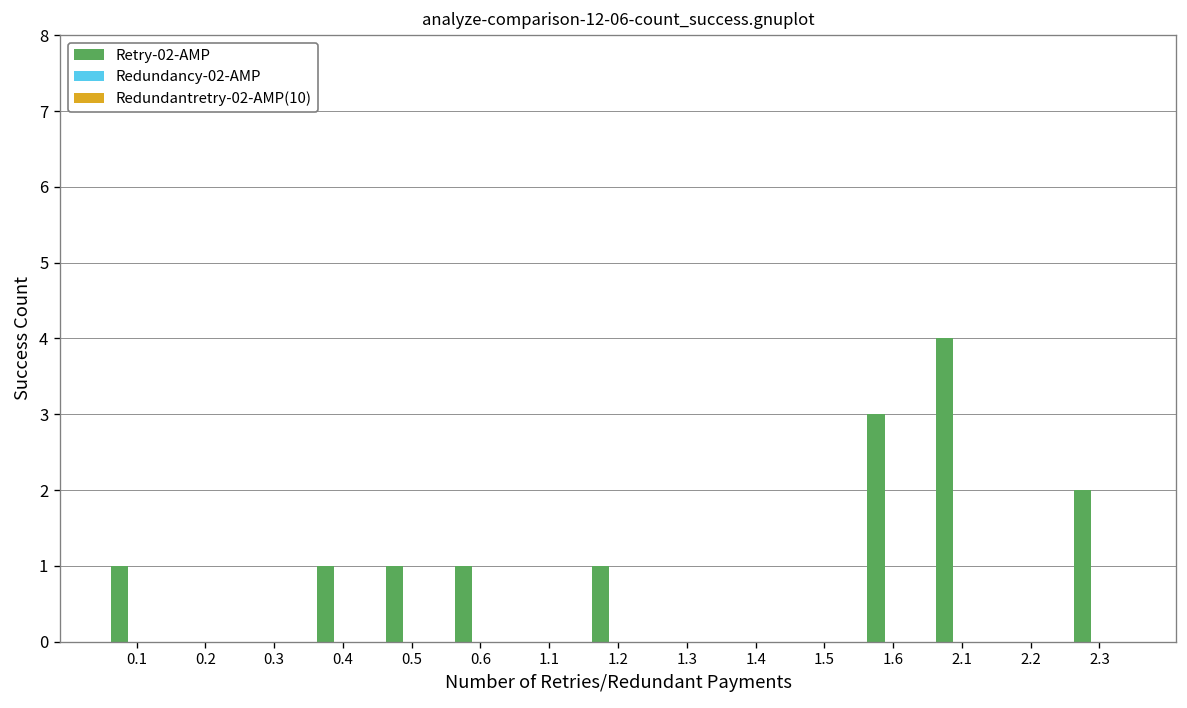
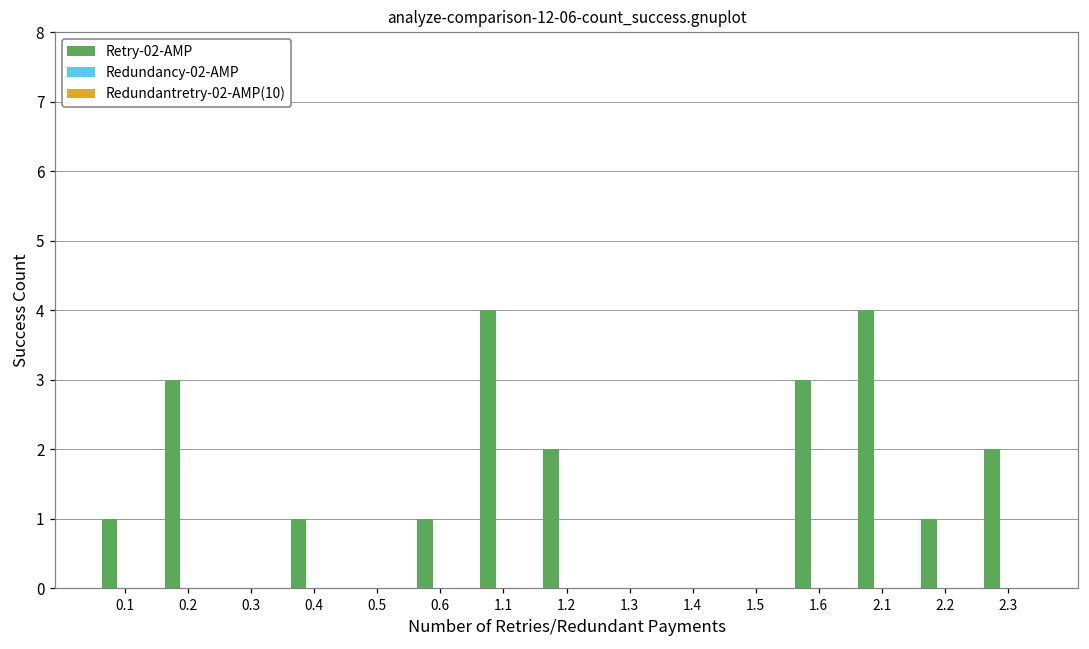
  {
    "Retry-02-AMP": {
      "0.1": 1,
-     "0.2": 0,
+     "0.2": 3,
      "0.3": 0,
      "0.4": 1,
-     "0.5": 1,
+     "0.5": 0,
      "0.6": 1,
-     "1.1": 0,
-     "1.2": 1,
+     "1.1": 4,
+     "1.2": 2,
      "1.3": 0,
      "1.4": 0,
      "1.5": 0,
      "1.6": 3,
      "2.1": 4,
-     "2.2": 0,
+     "2.2": 1,
      "2.3": 2
    },
    "Redundancy-02-AMP": {
      "0.1": 0,
      "0.2": 0,
      "0.3": 0,
      "0.4": 0,
      "0.5": 0,
      "0.6": 0,
      "1.1": 0,
      "1.2": 0,
      "1.3": 0,
      "1.4": 0,
      "1.5": 0,
      "1.6": 0,
      "2.1": 0,
      "2.2": 0,
      "2.3": 0
    },
    "Redundantretry-02-AMP(10)": {
      "0.1": 0,
      "0.2": 0,
      "0.3": 0,
      "0.4": 0,
      "0.5": 0,
      "0.6": 0,
      "1.1": 0,
      "1.2": 0,
      "1.3": 0,
      "1.4": 0,
      "1.5": 0,
      "1.6": 0,
      "2.1": 0,
      "2.2": 0,
      "2.3": 0
    }
  }
